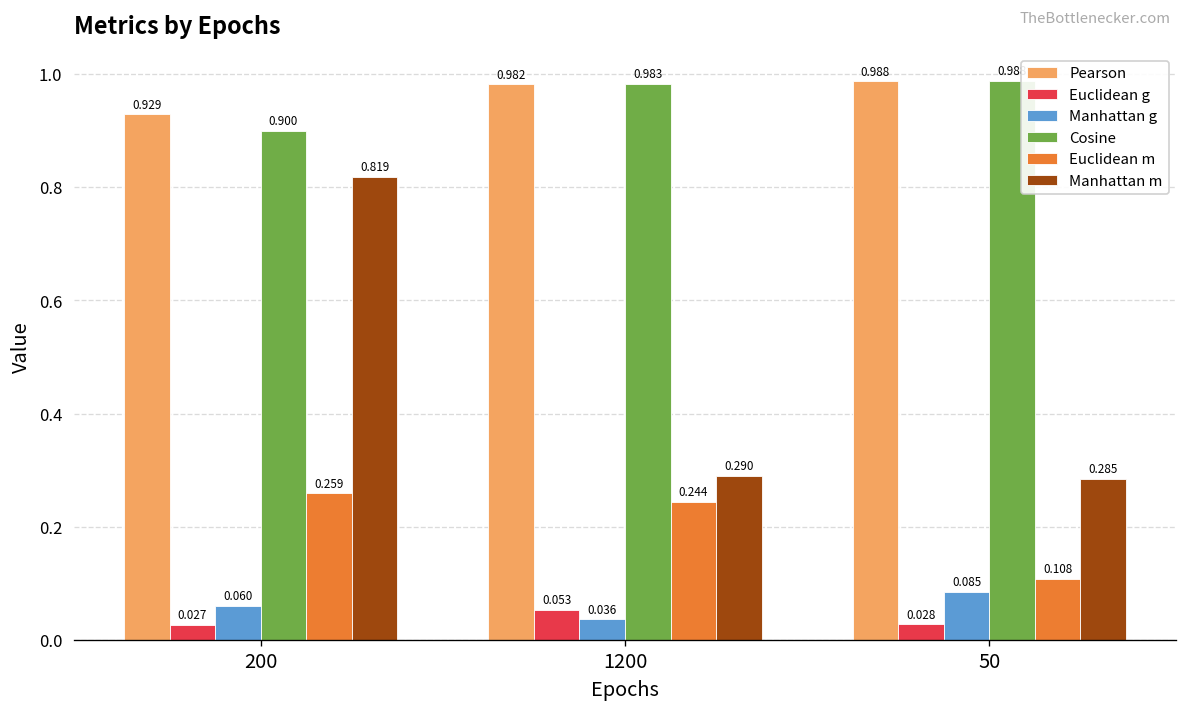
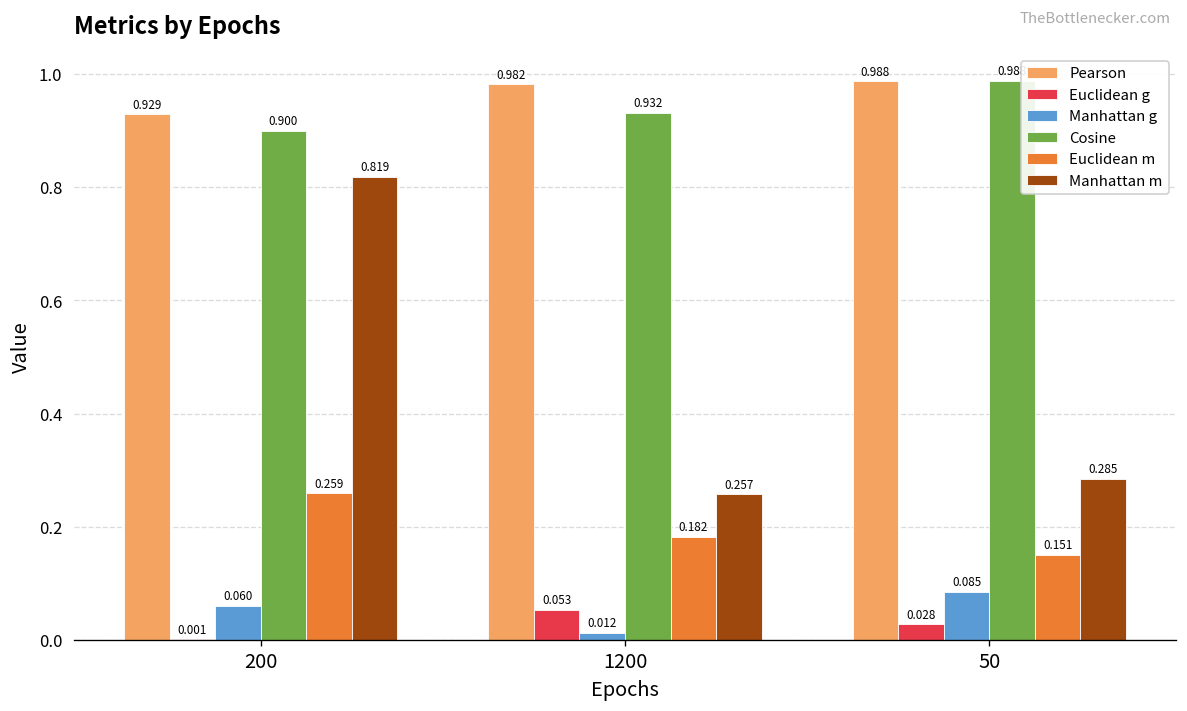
  {
    "Pearson": {
      "200": 0.929,
      "1200": 0.982,
      "50": 0.988
    },
    "Euclidean g": {
-     "200": 0.027,
+     "200": 0.001,
      "1200": 0.053,
      "50": 0.028
    },
    "Manhattan g": {
      "200": 0.060,
-     "1200": 0.036,
+     "1200": 0.012,
      "50": 0.085
    },
    "Cosine": {
      "200": 0.900,
-     "1200": 0.983
+     "1200": 0.932
    },
    "Euclidean m": {
      "200": 0.259,
-     "1200": 0.244,
-     "50": 0.108
+     "1200": 0.182,
+     "50": 0.151
    },
    "Manhattan m": {
      "200": 0.819,
-     "1200": 0.290,
+     "1200": 0.257,
      "50": 0.285
    }
  }
